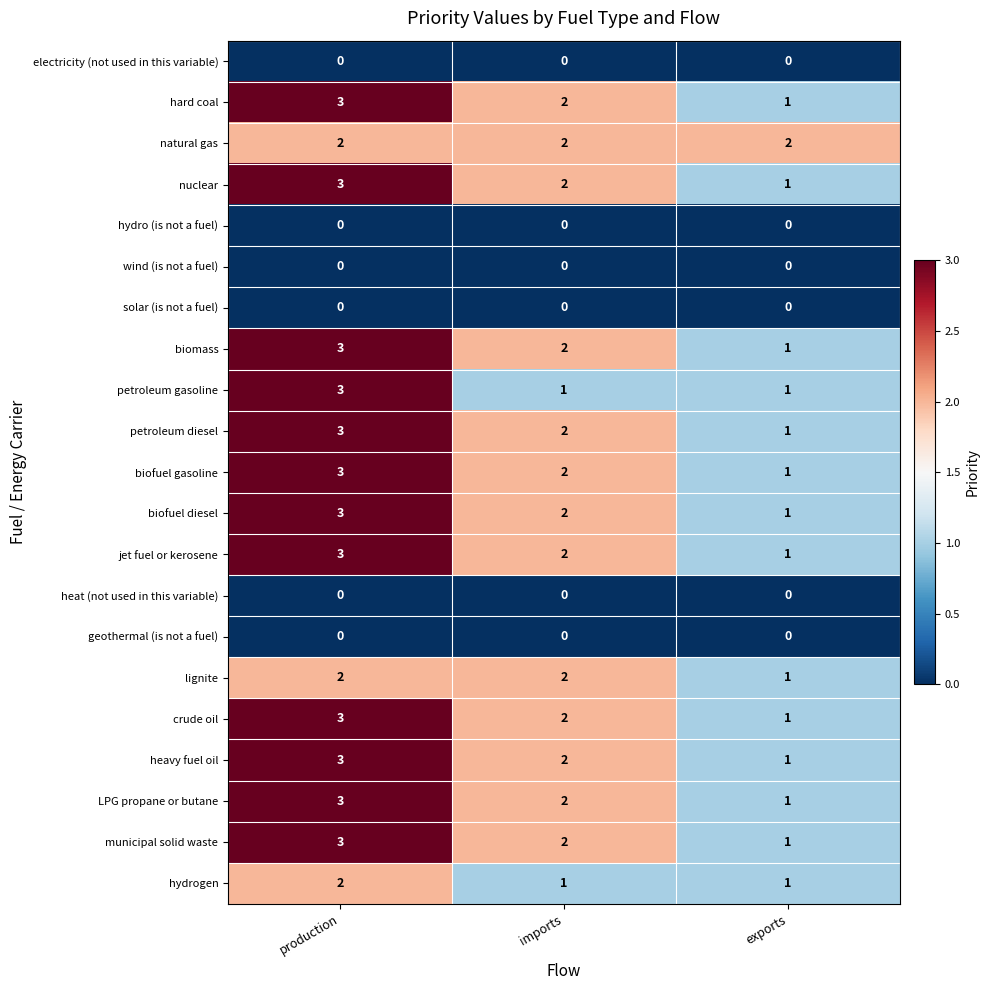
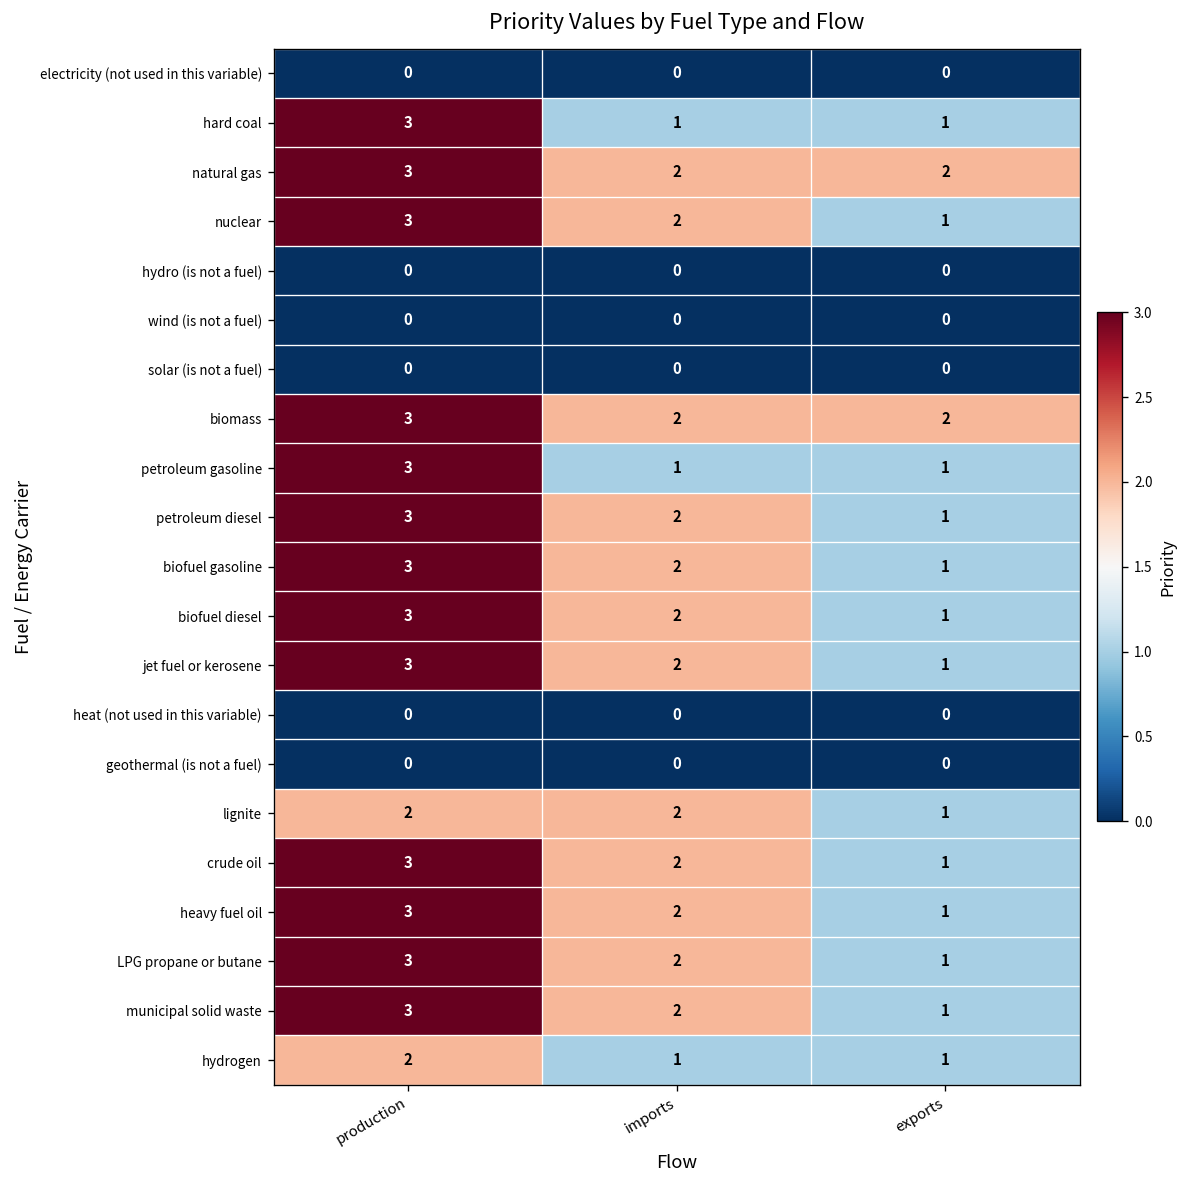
  {
    "electricity (not used in this variable)": {
      "production": 0,
      "imports": 0,
      "exports": 0
    },
    "hard coal": {
      "production": 3,
-     "imports": 2,
+     "imports": 1,
      "exports": 1
    },
    "natural gas": {
-     "production": 2,
+     "production": 3,
      "imports": 2,
      "exports": 2
    },
    "nuclear": {
      "production": 3,
      "imports": 2,
      "exports": 1
    },
    "hydro (is not a fuel)": {
      "production": 0,
      "imports": 0,
      "exports": 0
    },
    "wind (is not a fuel)": {
      "production": 0,
      "imports": 0,
      "exports": 0
    },
    "solar (is not a fuel)": {
      "production": 0,
      "imports": 0,
      "exports": 0
    },
    "biomass": {
      "production": 3,
      "imports": 2,
-     "exports": 1
+     "exports": 2
    },
    "petroleum gasoline": {
      "production": 3,
      "imports": 1,
      "exports": 1
    },
    "petroleum diesel": {
      "production": 3,
      "imports": 2,
      "exports": 1
    },
    "biofuel gasoline": {
      "production": 3,
      "imports": 2,
      "exports": 1
    },
    "biofuel diesel": {
      "production": 3,
      "imports": 2,
      "exports": 1
    },
    "jet fuel or kerosene": {
      "production": 3,
      "imports": 2,
      "exports": 1
    },
    "heat (not used in this variable)": {
      "production": 0,
      "imports": 0,
      "exports": 0
    },
    "geothermal (is not a fuel)": {
      "production": 0,
      "imports": 0,
      "exports": 0
    },
    "lignite": {
      "production": 2,
      "imports": 2,
      "exports": 1
    },
    "crude oil": {
      "production": 3,
      "imports": 2,
      "exports": 1
    },
    "heavy fuel oil": {
      "production": 3,
      "imports": 2,
      "exports": 1
    },
    "LPG propane or butane": {
      "production": 3,
      "imports": 2,
      "exports": 1
    },
    "municipal solid waste": {
      "production": 3,
      "imports": 2,
      "exports": 1
    },
    "hydrogen": {
      "production": 2,
      "imports": 1,
      "exports": 1
    }
  }
